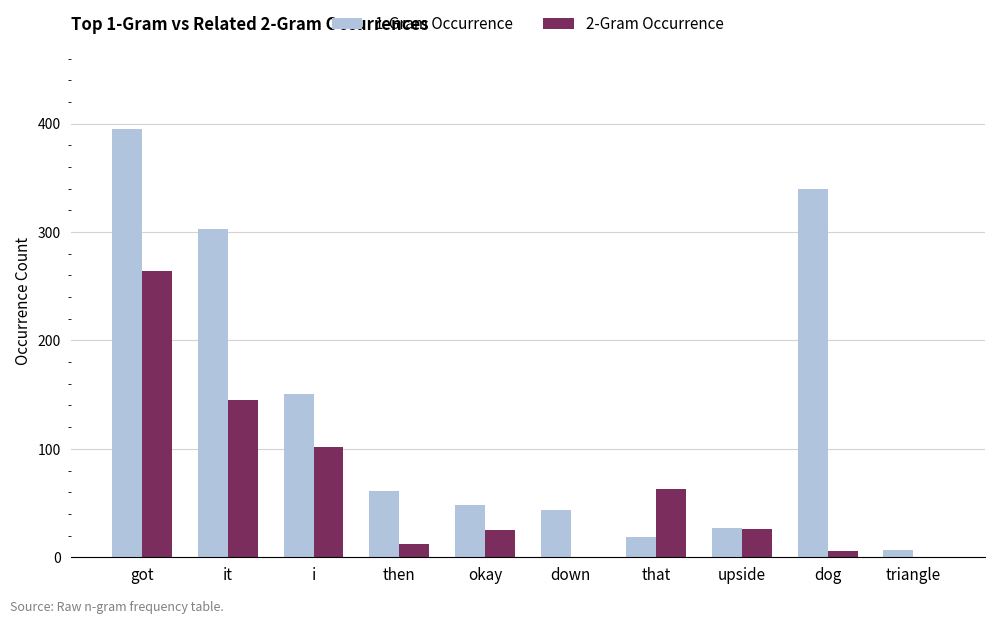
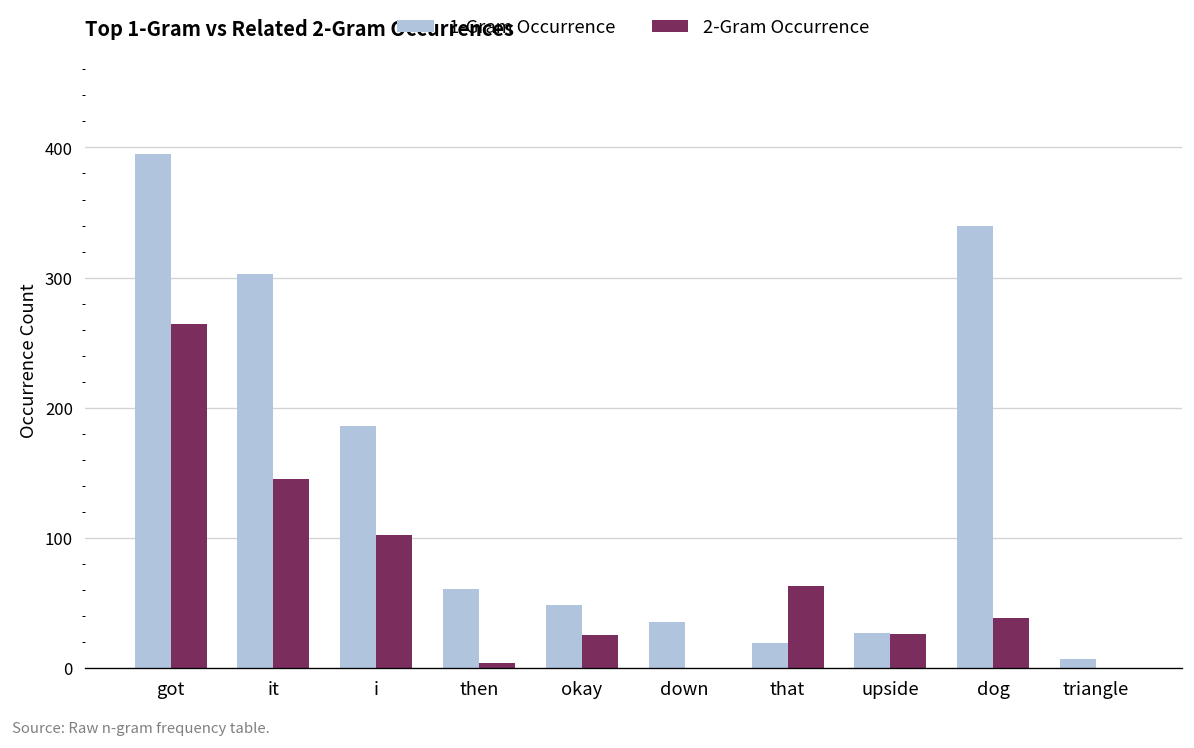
  {
    "1-Gram Occurrence": {
      "got": 395,
      "it": 303,
-     "i": 151,
+     "i": 186,
      "then": 61,
      "okay": 48,
-     "down": 44,
+     "down": 35,
      "that": 19,
      "upside": 27,
      "dog": 340,
      "triangle": 7
    },
    "2-Gram Occurrence": {
      "got": 264,
      "it": 145,
      "i": 102,
-     "then": 12,
+     "then": 4,
      "okay": 25,
      "down": 0,
      "that": 63,
      "upside": 26,
-     "dog": 6,
+     "dog": 38,
      "triangle": 0
    }
  }
